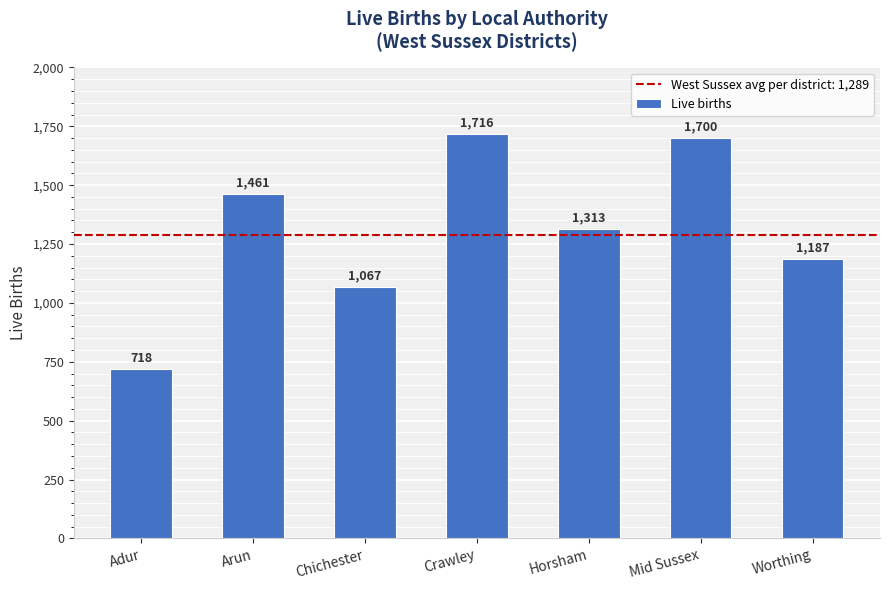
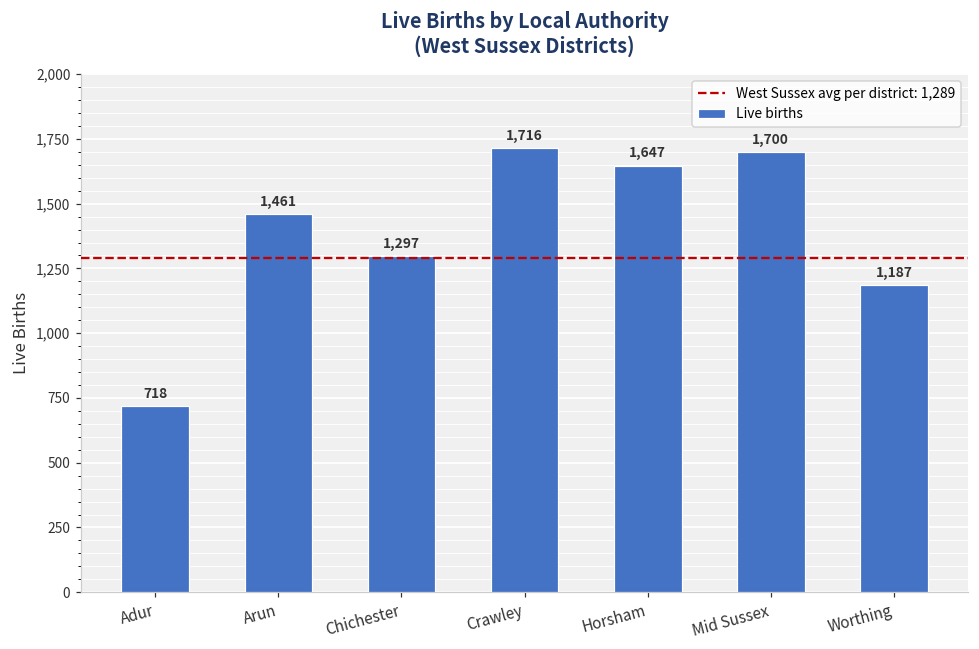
  {
    "Adur": "718",
    "Arun": "1,461",
-   "Chichester": "1,067",
+   "Chichester": "1,297",
    "Crawley": "1,716",
-   "Horsham": "1,313",
+   "Horsham": "1,647",
    "Mid Sussex": "1,700",
    "Worthing": "1,187"
  }
